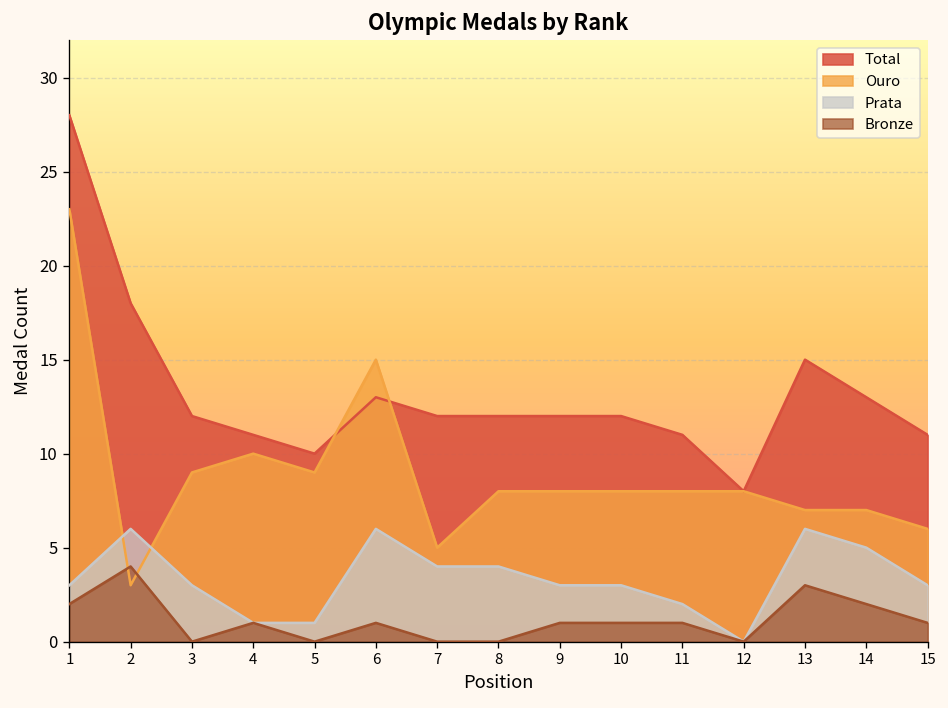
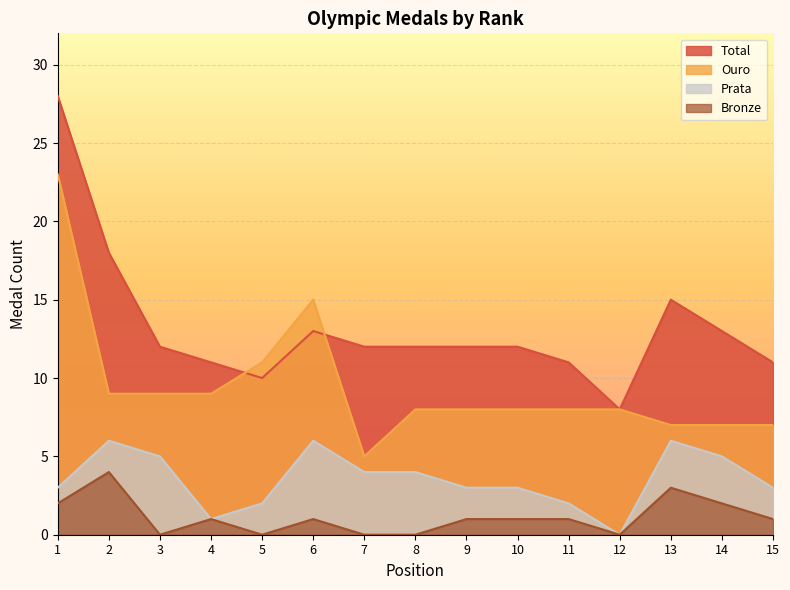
  {
    "Ouro": {
      "1": 23,
-     "2": 3,
+     "2": 9,
      "3": 9,
-     "4": 10,
-     "5": 9,
+     "4": 9,
+     "5": 11,
      "6": 15,
      "7": 5,
      "8": 8,
      "9": 8,
      "10": 8,
      "11": 8,
      "13": 7,
      "14": 7,
-     "15": 6
+     "15": 7
    },
    "Prata": {
      "1": 3,
      "2": 6,
-     "3": 3,
-     "5": 1,
+     "3": 5,
+     "5": 2,
      "6": 6,
      "7": 4,
      "8": 4,
      "9": 3,
      "10": 3,
      "11": 2,
      "13": 6,
      "14": 5,
      "15": 3
    }
  }
